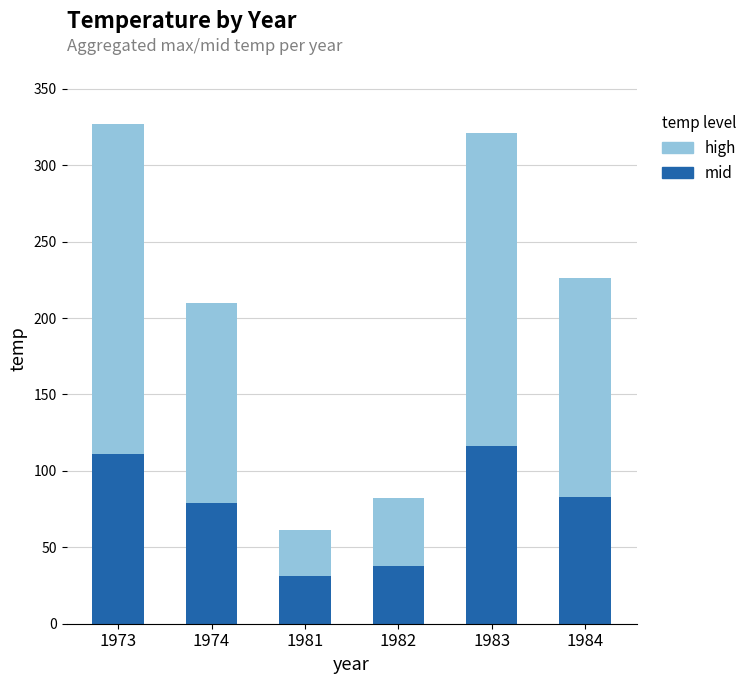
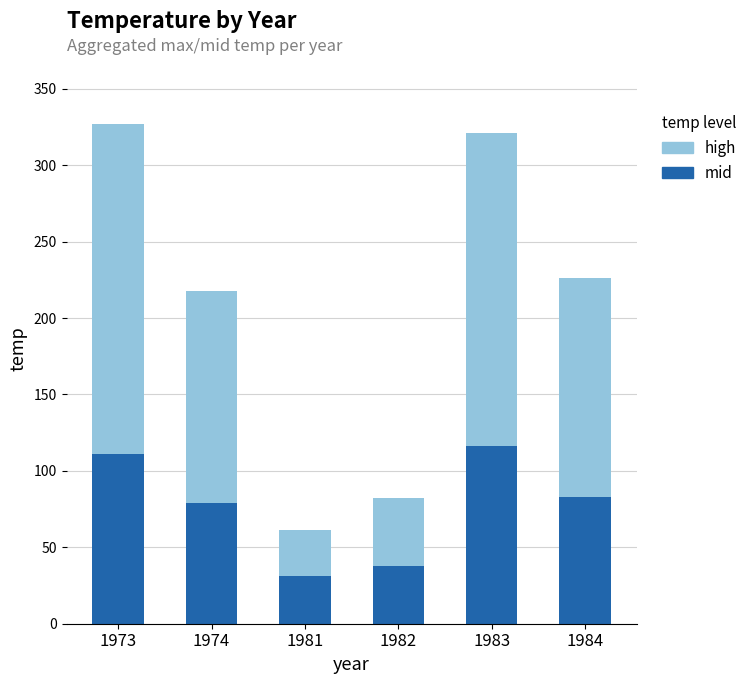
  {
    "mid": {
      "1973": 111,
      "1974": 79,
      "1981": 31,
      "1982": 38,
      "1983": 116,
      "1984": 83
    },
    "high": {
      "1973": 216,
-     "1974": 131,
+     "1974": 139,
      "1981": 30,
      "1982": 44,
      "1983": 205,
      "1984": 143
    }
  }
